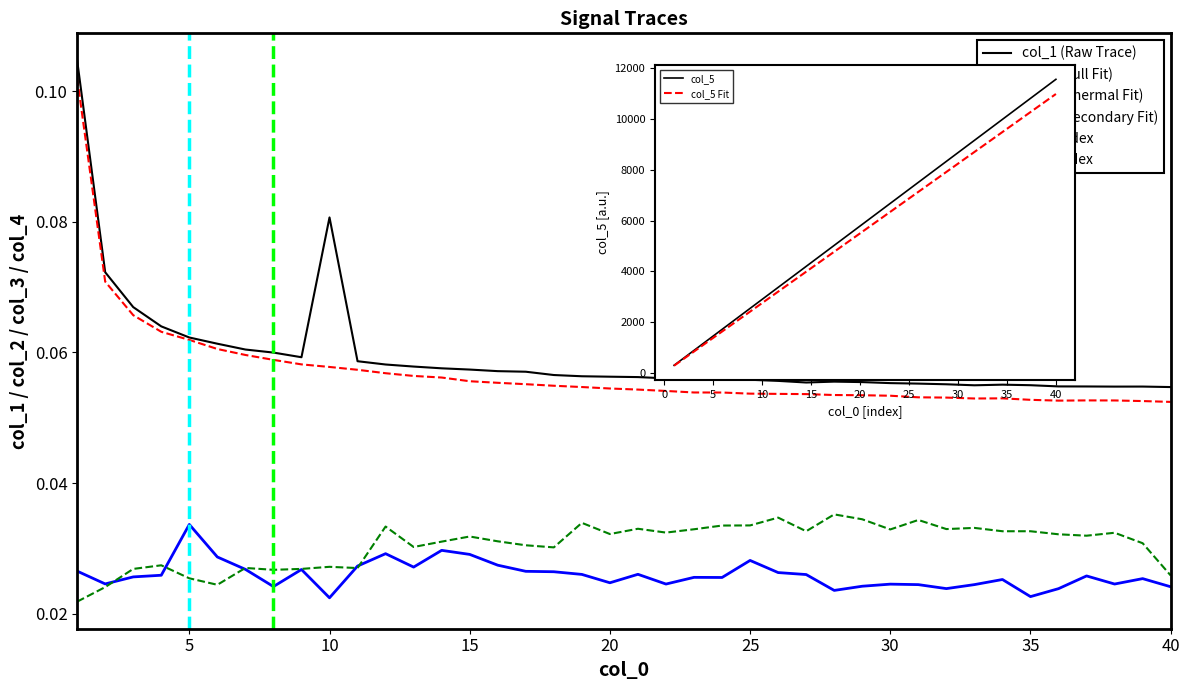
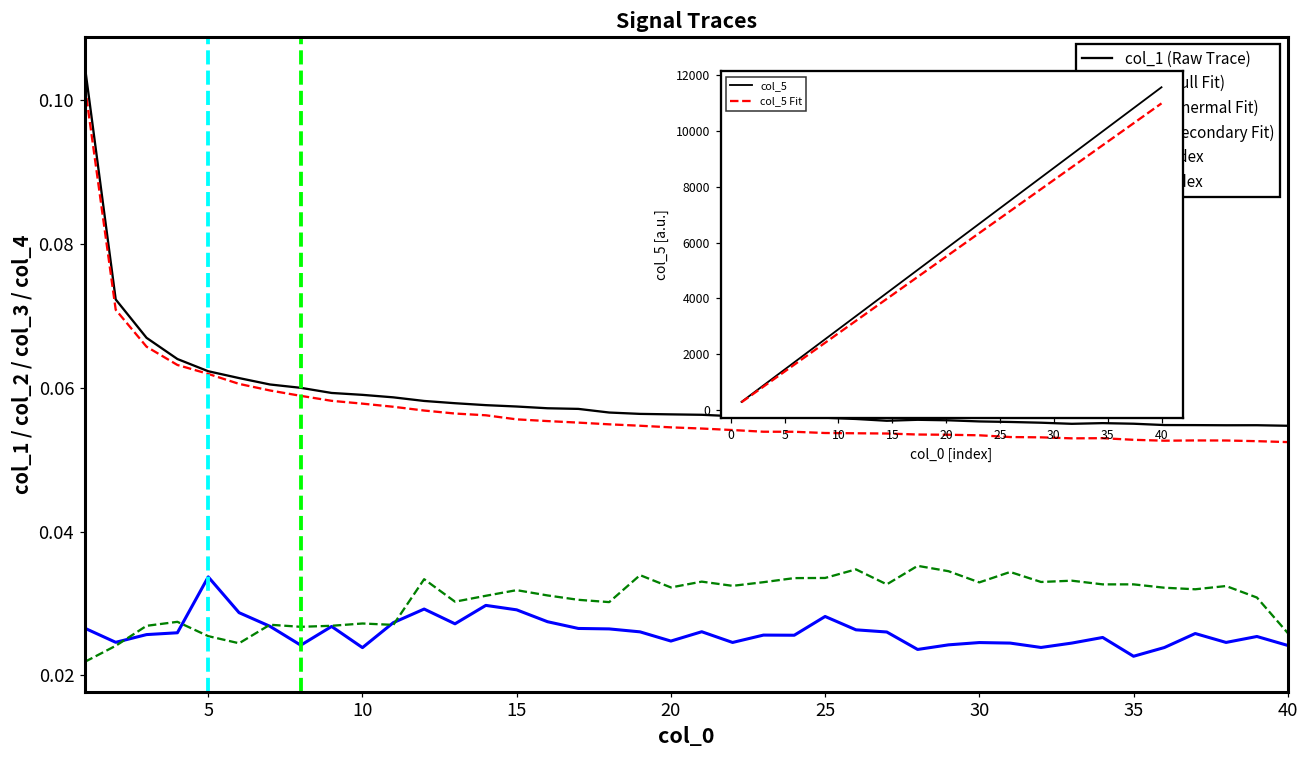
  {
    "Signal Traces": {
      "col_1 (Raw Trace)": {
-       "10": 0.081,
+       "10": 0.059,
        "15": 0.057,
        "20": 0.056,
        "25": 0.056,
        "30": 0.055,
        "35": 0.055,
        "40": 0.055
      },
      "col_2 (Full Fit)": {
        "10": 0.058,
        "15": 0.056,
        "20": 0.054,
        "25": 0.054,
        "30": 0.053,
        "35": 0.053,
        "40": 0.052
      },
      "col_3 (Thermal Fit)": {
        "5": 0.034,
-       "10": 0.022,
+       "10": 0.024,
        "15": 0.029,
        "20": 0.025,
        "25": 0.028,
        "30": 0.025,
        "35": 0.023,
        "40": 0.024
      },
      "col_4 (Secondary Fit)": {
        "5": 0.025,
        "10": 0.027,
        "15": 0.032,
        "20": 0.032,
        "25": 0.034,
        "30": 0.033,
        "35": 0.033,
        "40": 0.026
      }
    }
  }
